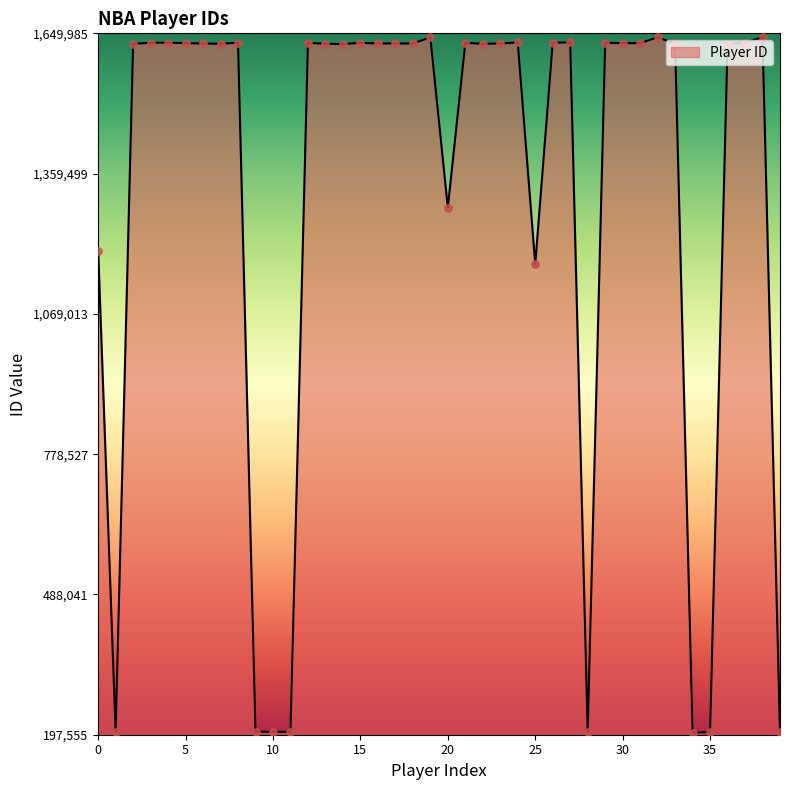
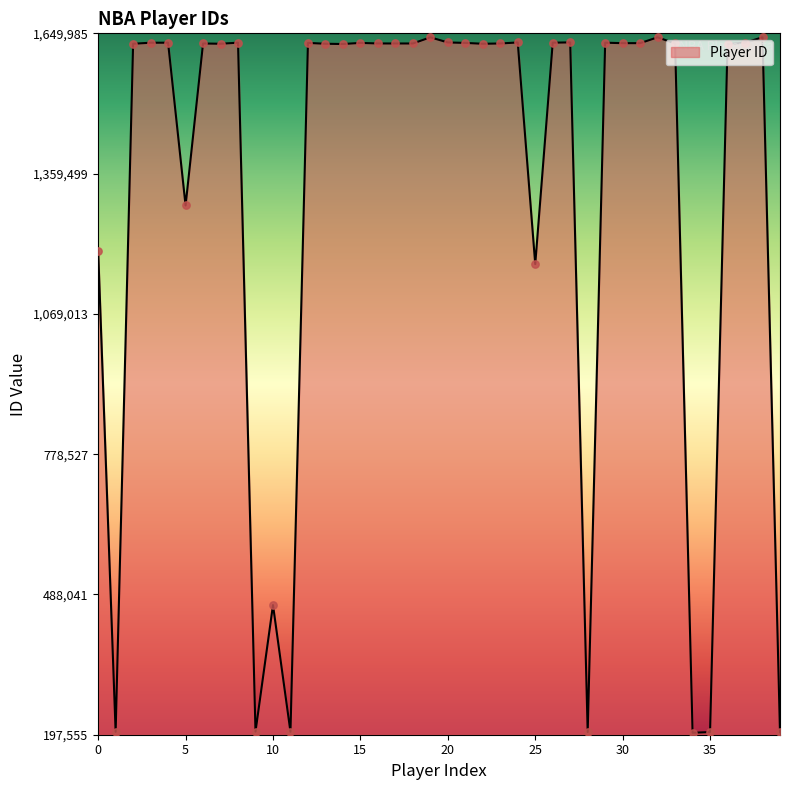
  {
    "0": "1,200,000",
-   "5": "1,630,000",
-   "10": "200,000",
+   "5": "1,290,000",
+   "10": "470,000",
    "15": "1,630,000",
-   "20": "1,290,000",
+   "20": "1,630,000",
    "25": "1,170,000",
    "30": "1,630,000",
    "35": "200,000"
  }
